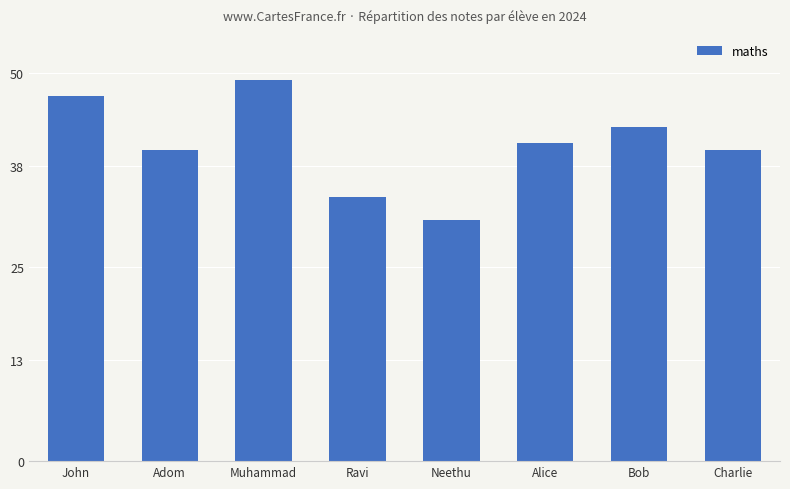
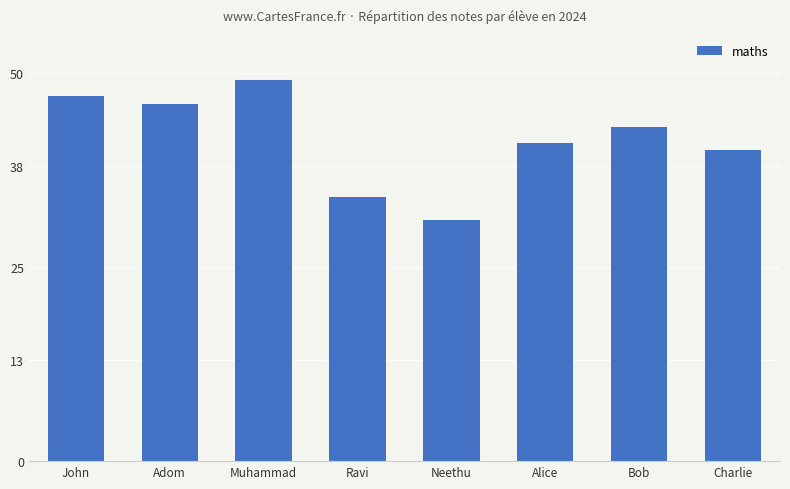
  {
    "John": 47,
-   "Adom": 40,
+   "Adom": 46,
    "Muhammad": 49,
    "Ravi": 34,
    "Neethu": 31,
    "Alice": 41,
    "Bob": 43,
    "Charlie": 40
  }
